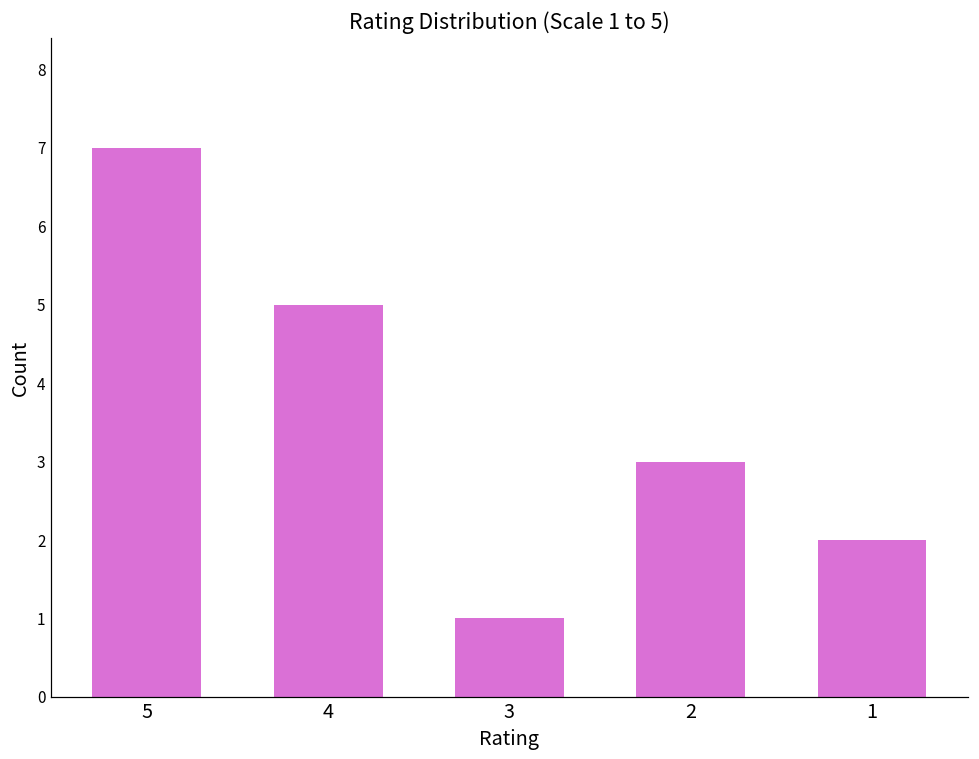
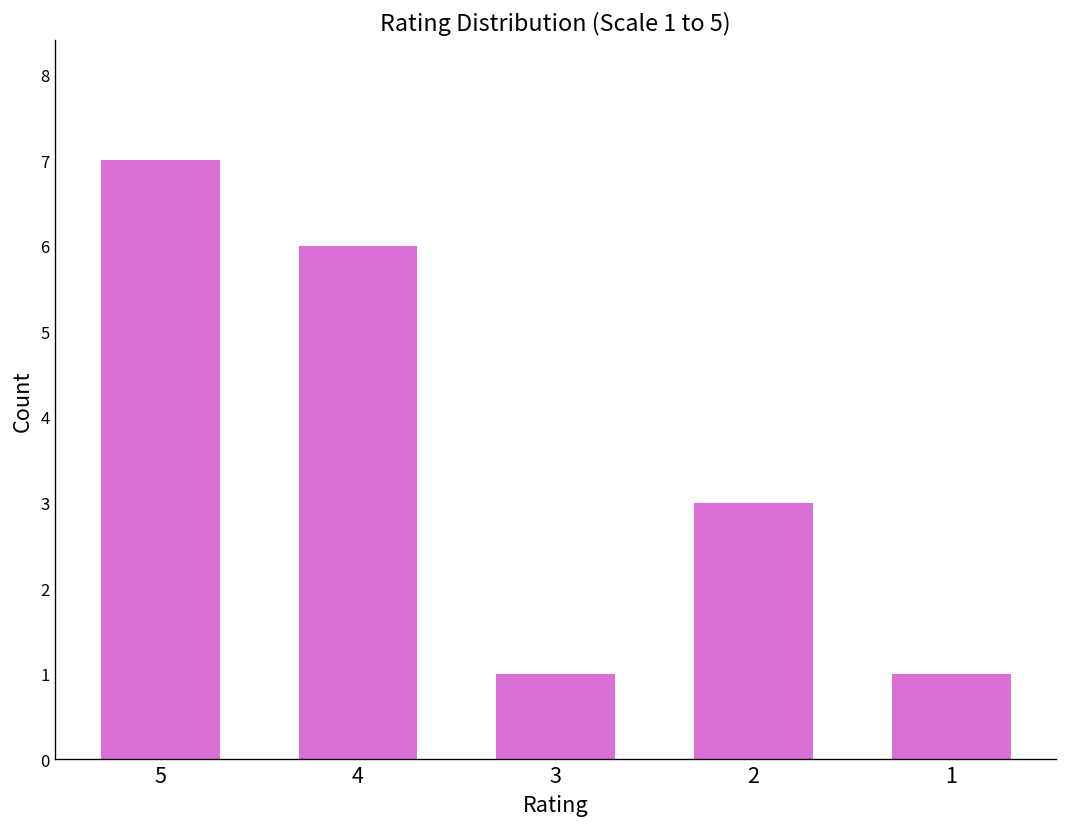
  {
    "5": 7,
-   "4": 5,
+   "4": 6,
    "3": 1,
    "2": 3,
-   "1": 2
+   "1": 1
  }
